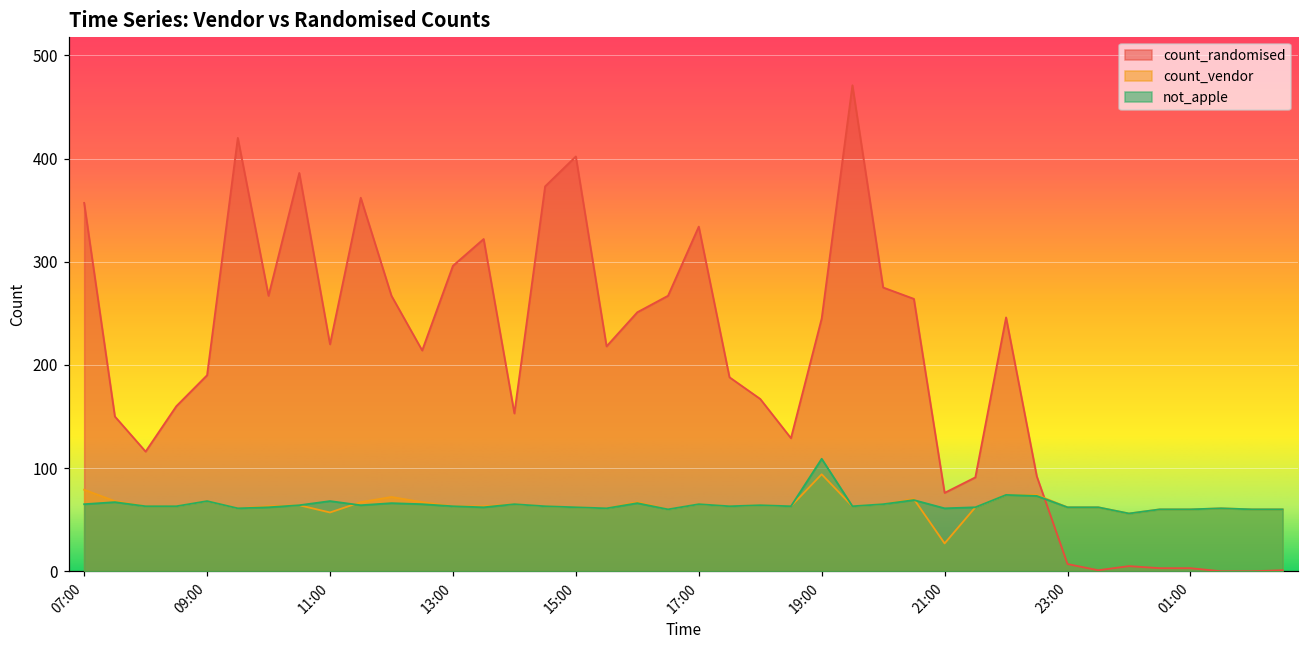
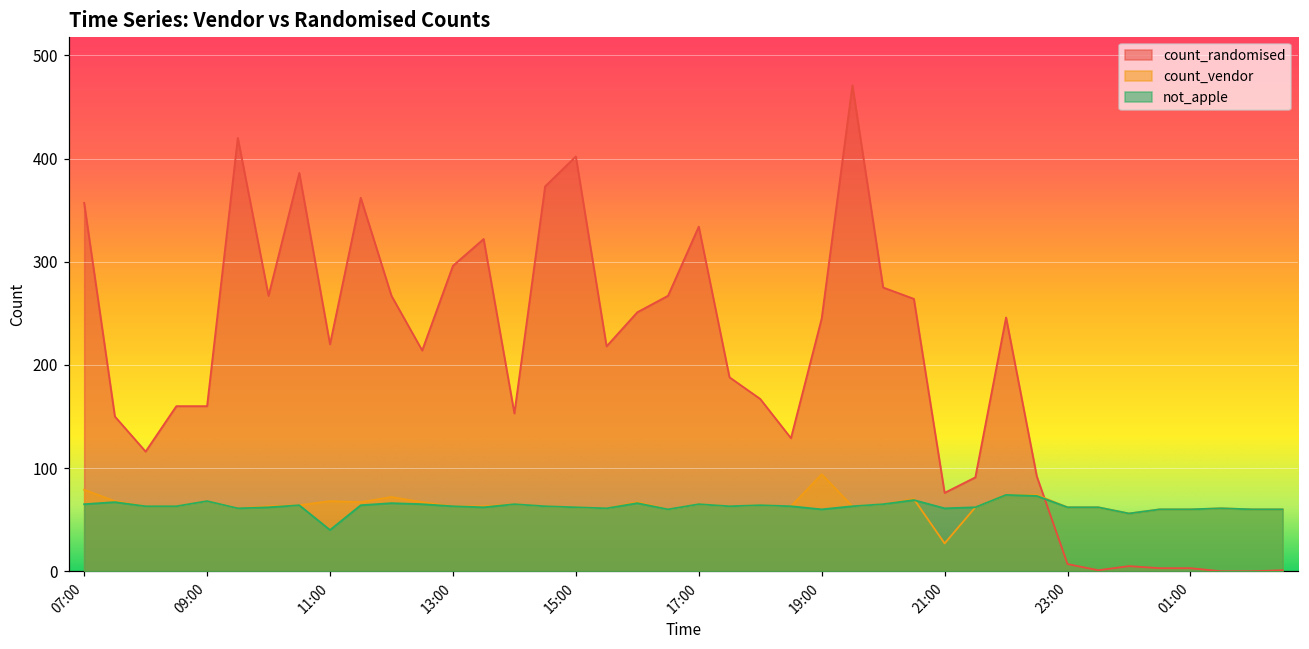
  {
    "count_randomised": {
      "07:00": 360,
-     "09:00": 190,
+     "09:00": 160,
      "11:00": 220,
      "13:00": 300,
      "15:00": 400,
      "17:00": 330,
      "19:00": 250,
      "21:00": 80,
      "23:00": 10,
      "01:00": 0
    },
    "count_vendor": {
      "07:00": 80,
-     "11:00": 60,
+     "11:00": 70,
      "19:00": 90,
      "21:00": 30
    },
    "not_apple": {
      "07:00": 70,
-     "11:00": 70,
-     "19:00": 110,
+     "11:00": 40,
+     "19:00": 60,
      "21:00": 60
    }
  }
